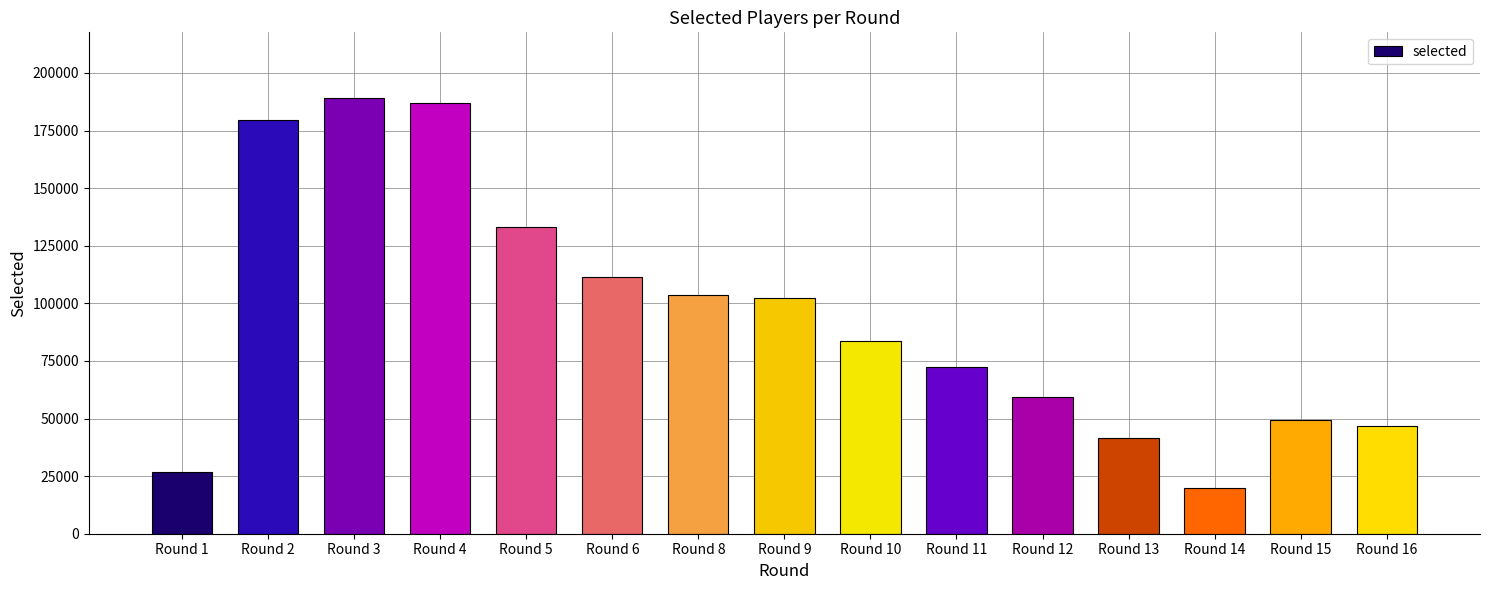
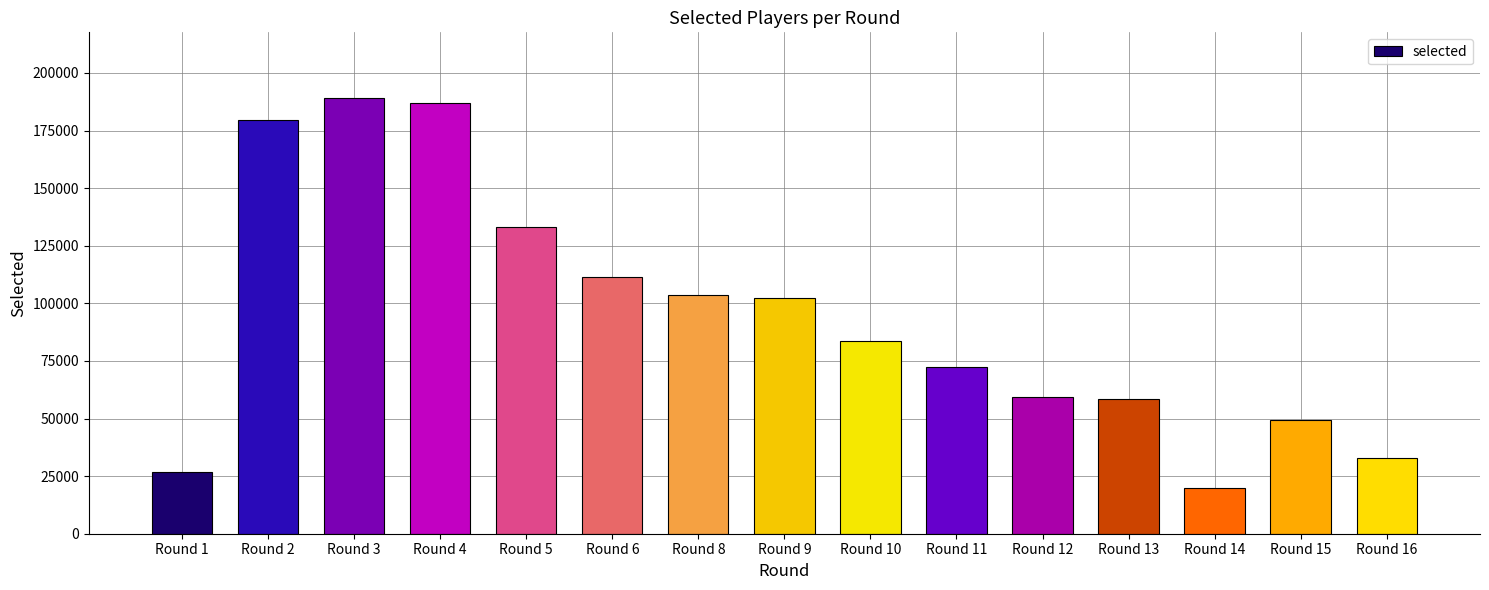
  {
    "Round 1": 27000,
    "Round 2": 180000,
    "Round 3": 189000,
    "Round 4": 187000,
    "Round 5": 133000,
    "Round 6": 111000,
    "Round 8": 103000,
    "Round 9": 102000,
    "Round 10": 84000,
    "Round 11": 72000,
    "Round 12": 59000,
-   "Round 13": 41000,
+   "Round 13": 58000,
    "Round 14": 20000,
    "Round 15": 49000,
-   "Round 16": 47000
+   "Round 16": 33000
  }
